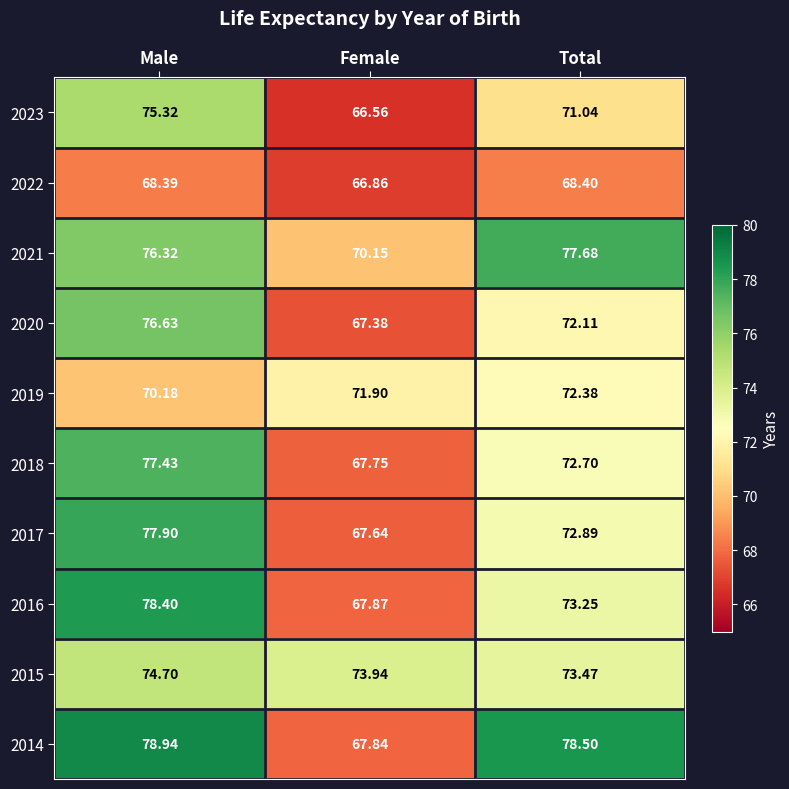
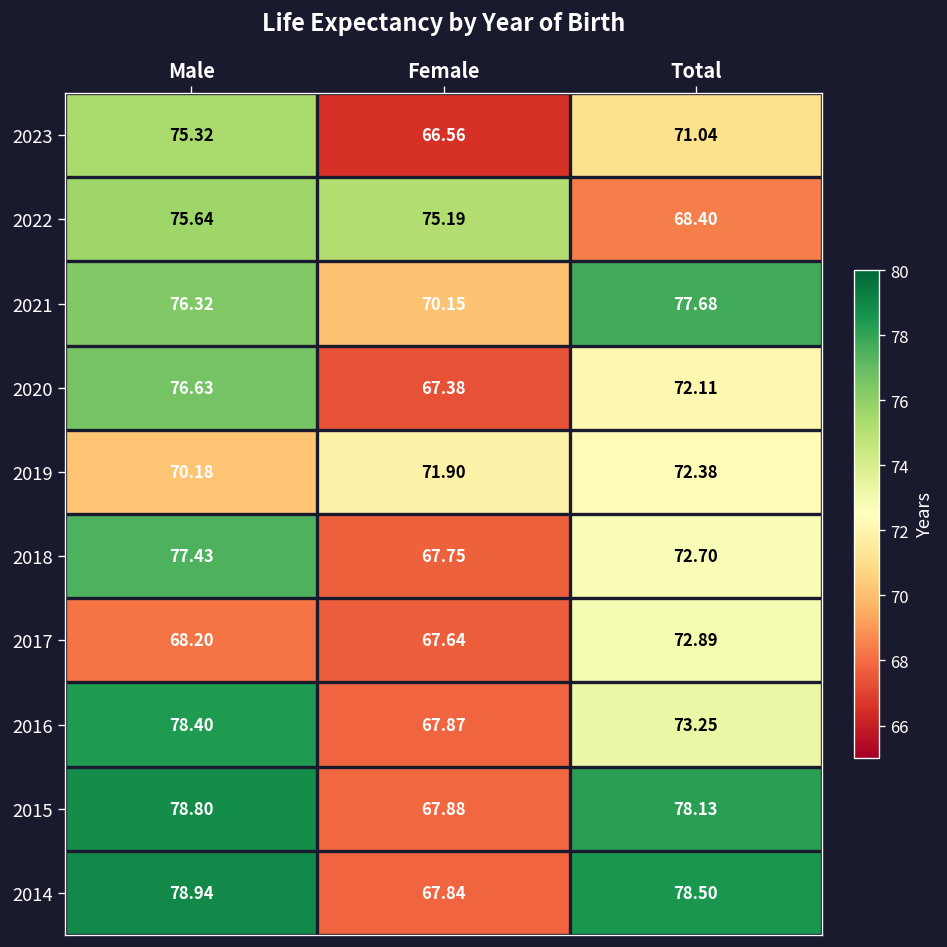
  {
    "2023": {
      "Male": 75.32,
      "Female": 66.56,
      "Total": 71.04
    },
    "2022": {
-     "Male": 68.39,
-     "Female": 66.86,
+     "Male": 75.64,
+     "Female": 75.19,
      "Total": 68.40
    },
    "2021": {
      "Male": 76.32,
      "Female": 70.15,
      "Total": 77.68
    },
    "2020": {
      "Male": 76.63,
      "Female": 67.38,
      "Total": 72.11
    },
    "2019": {
      "Male": 70.18,
      "Female": 71.90,
      "Total": 72.38
    },
    "2018": {
      "Male": 77.43,
      "Female": 67.75,
      "Total": 72.70
    },
    "2017": {
-     "Male": 77.90,
+     "Male": 68.20,
      "Female": 67.64,
      "Total": 72.89
    },
    "2016": {
      "Male": 78.40,
      "Female": 67.87,
      "Total": 73.25
    },
    "2015": {
-     "Male": 74.70,
-     "Female": 73.94,
-     "Total": 73.47
+     "Male": 78.80,
+     "Female": 67.88,
+     "Total": 78.13
    },
    "2014": {
      "Male": 78.94,
      "Female": 67.84,
      "Total": 78.50
    }
  }
